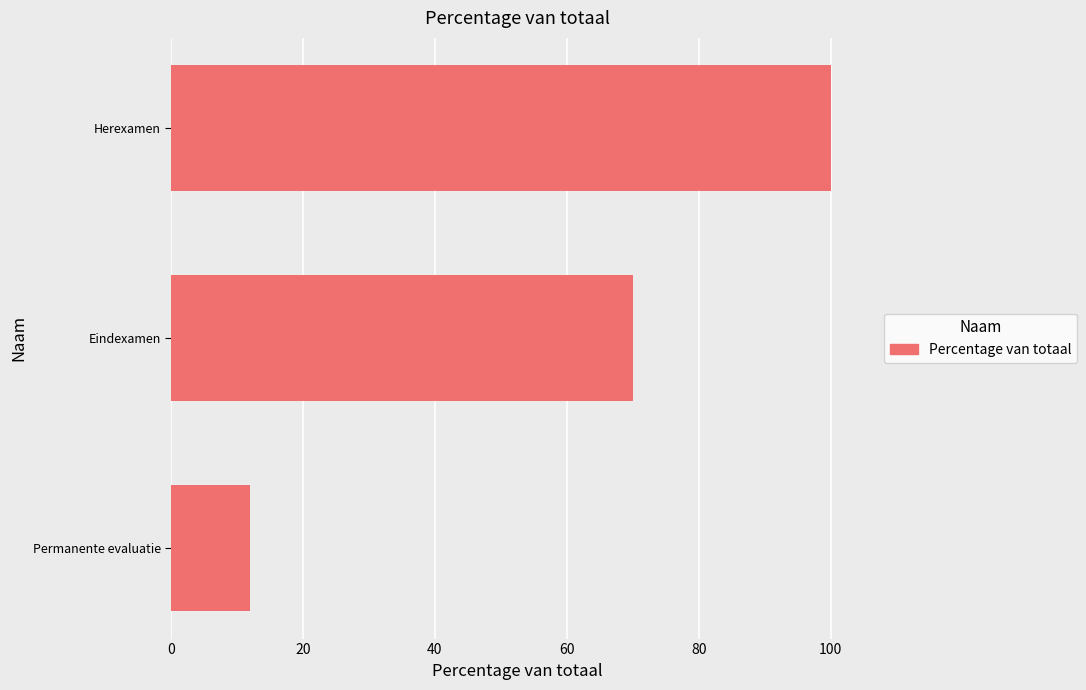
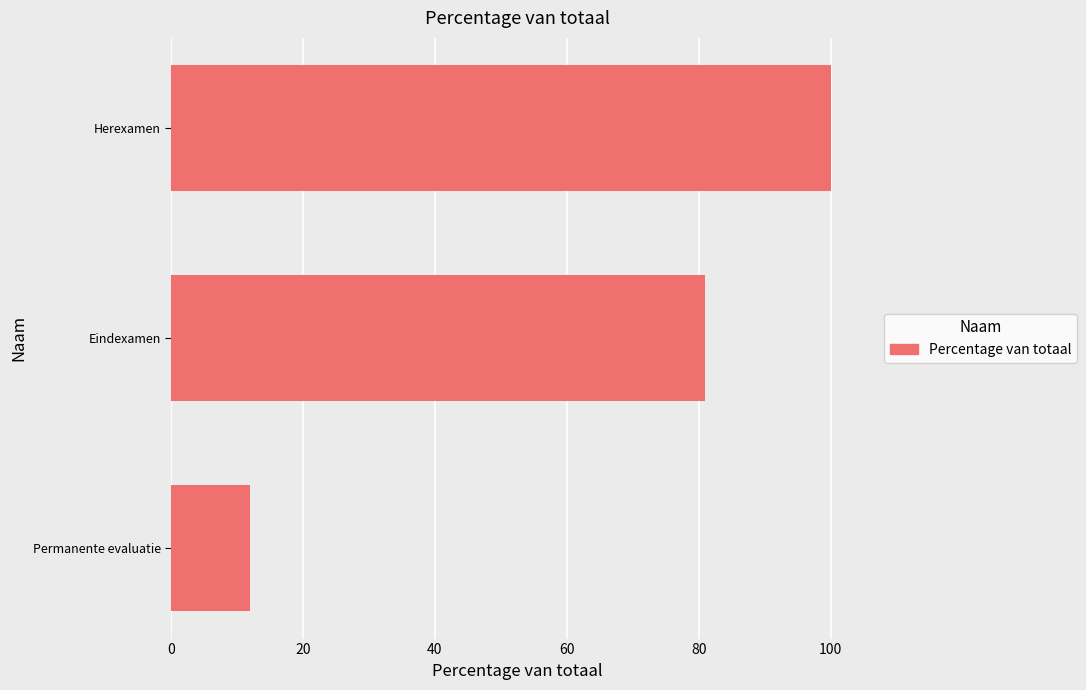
  {
    "Herexamen": 100,
-   "Eindexamen": 70,
+   "Eindexamen": 81,
    "Permanente evaluatie": 12
  }
